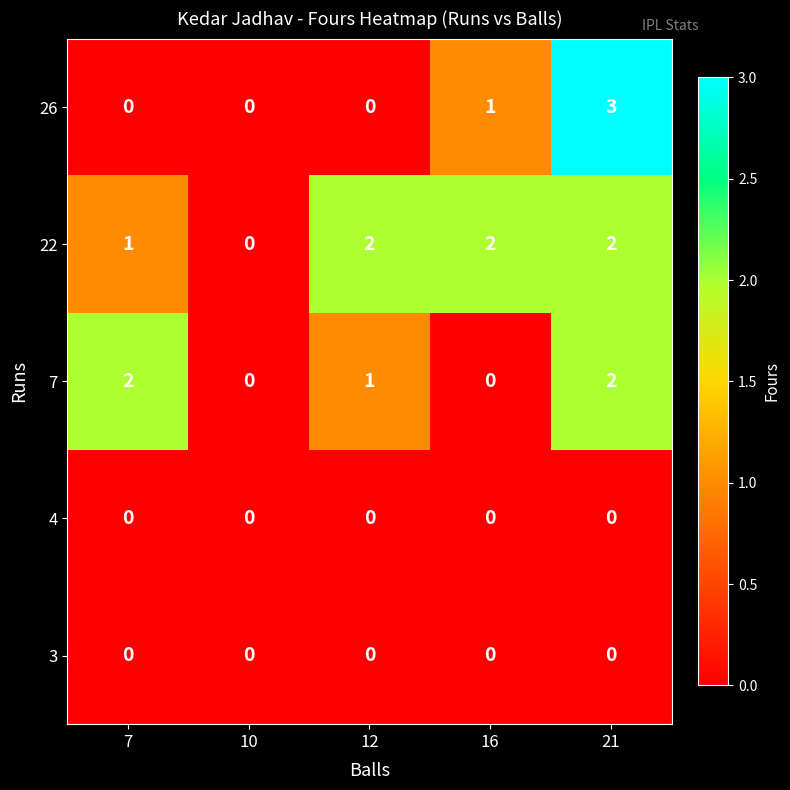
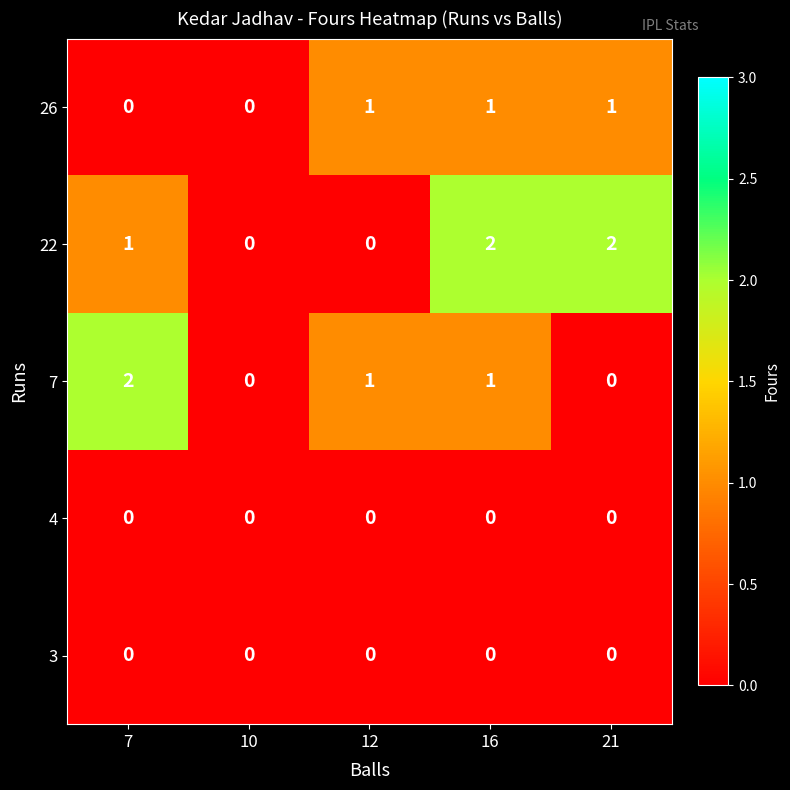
  {
    "26": {
      "7": 0,
      "10": 0,
-     "12": 0,
+     "12": 1,
      "16": 1,
-     "21": 3
+     "21": 1
    },
    "22": {
      "7": 1,
      "10": 0,
-     "12": 2,
+     "12": 0,
      "16": 2,
      "21": 2
    },
    "7": {
      "7": 2,
      "10": 0,
      "12": 1,
-     "16": 0,
-     "21": 2
+     "16": 1,
+     "21": 0
    },
    "4": {
      "7": 0,
      "10": 0,
      "12": 0,
      "16": 0,
      "21": 0
    },
    "3": {
      "7": 0,
      "10": 0,
      "12": 0,
      "16": 0,
      "21": 0
    }
  }
